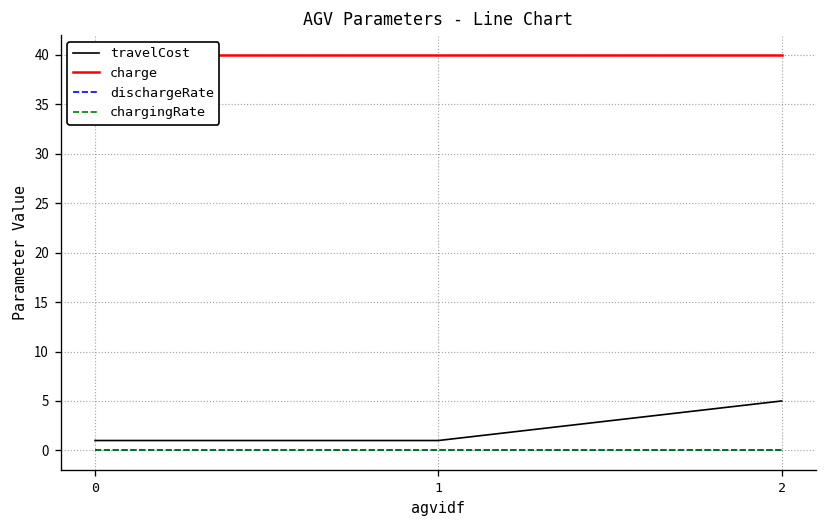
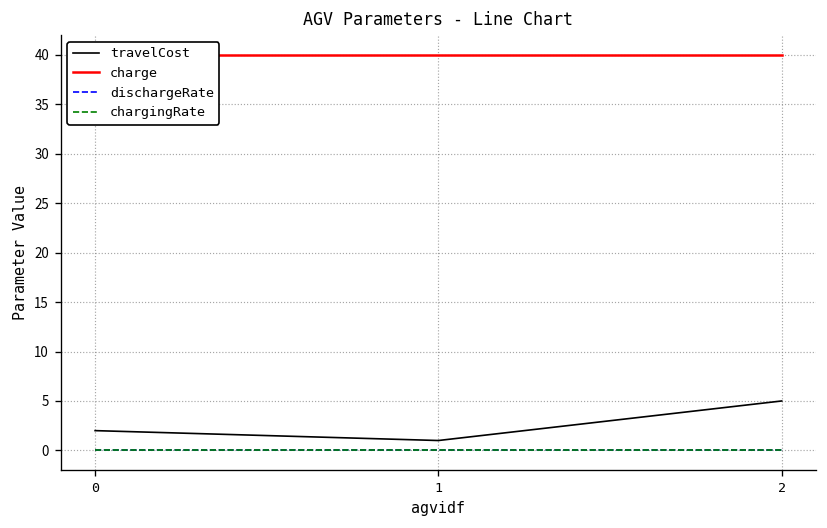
  {
    "travelCost": {
-     "0": 1,
+     "0": 2,
      "1": 1,
      "2": 5
    },
    "charge": {
      "1": 40,
      "2": 40
    },
    "chargingRate": {
      "0": 0,
      "1": 0,
      "2": 0
    }
  }
